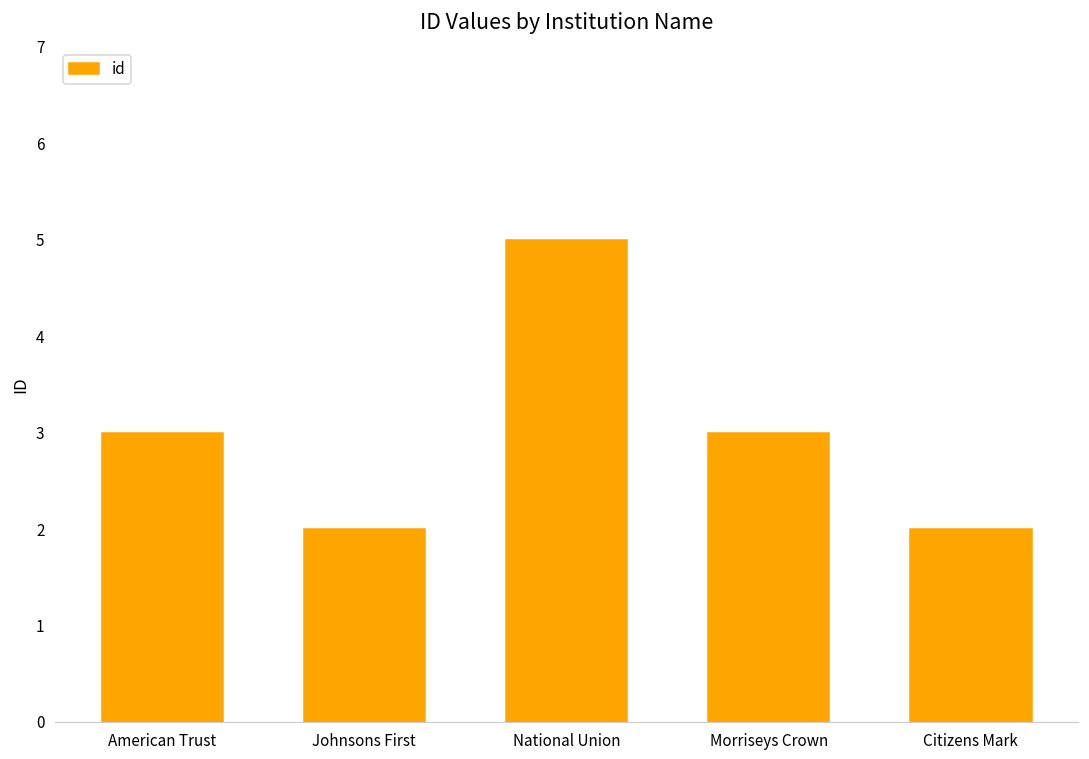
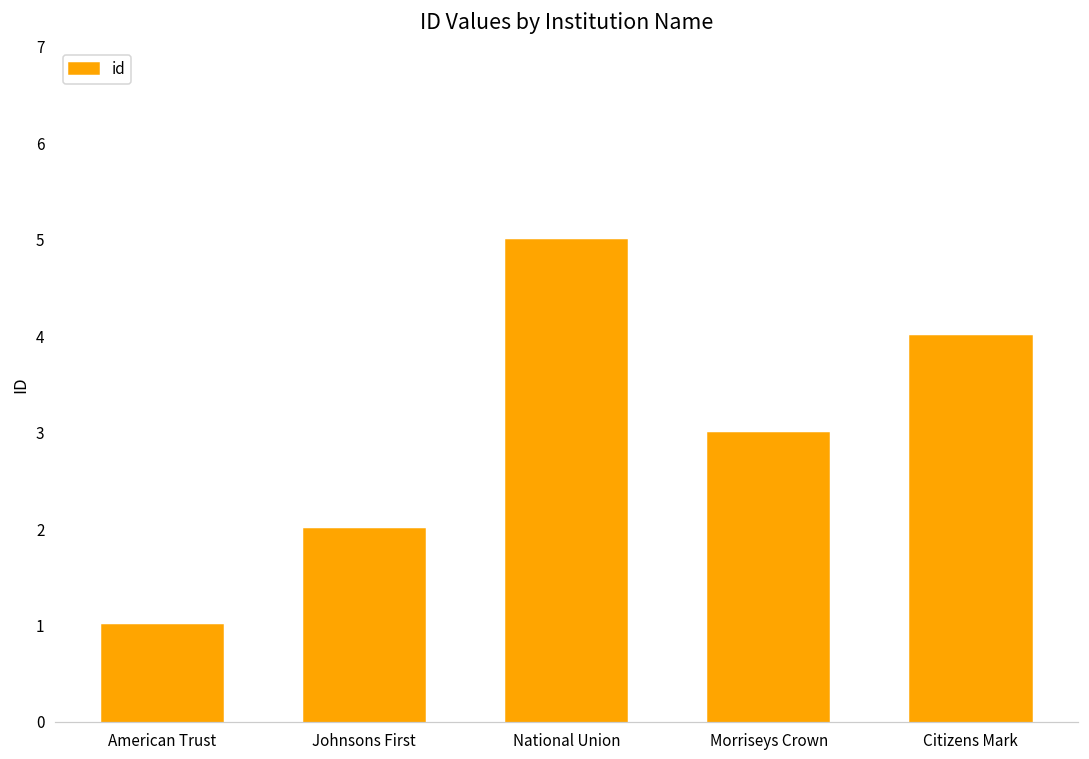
  {
-   "American Trust": 3,
+   "American Trust": 1,
    "Johnsons First": 2,
    "National Union": 5,
    "Morriseys Crown": 3,
-   "Citizens Mark": 2
+   "Citizens Mark": 4
  }
